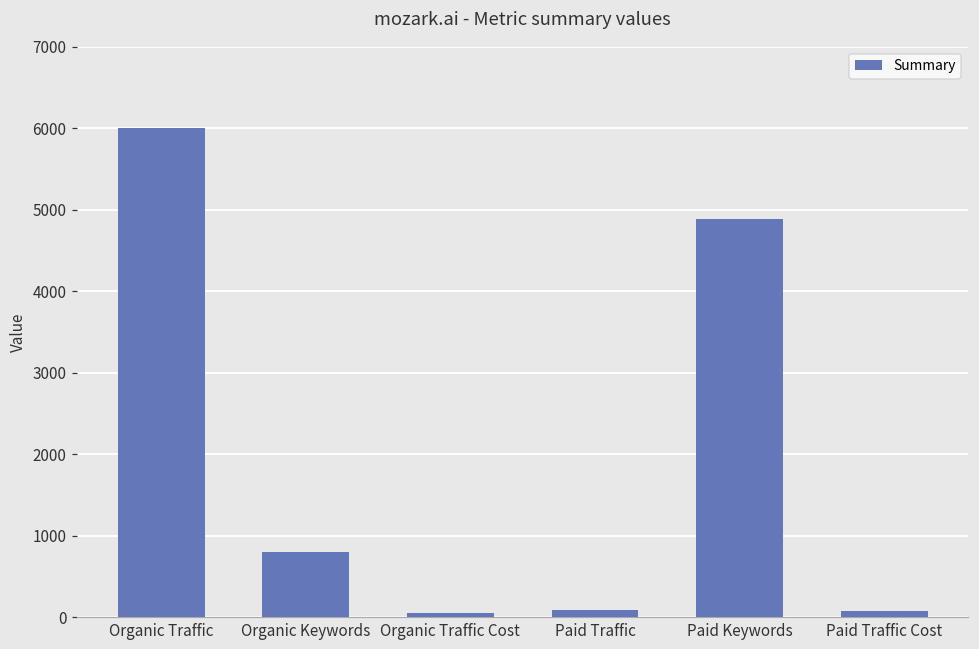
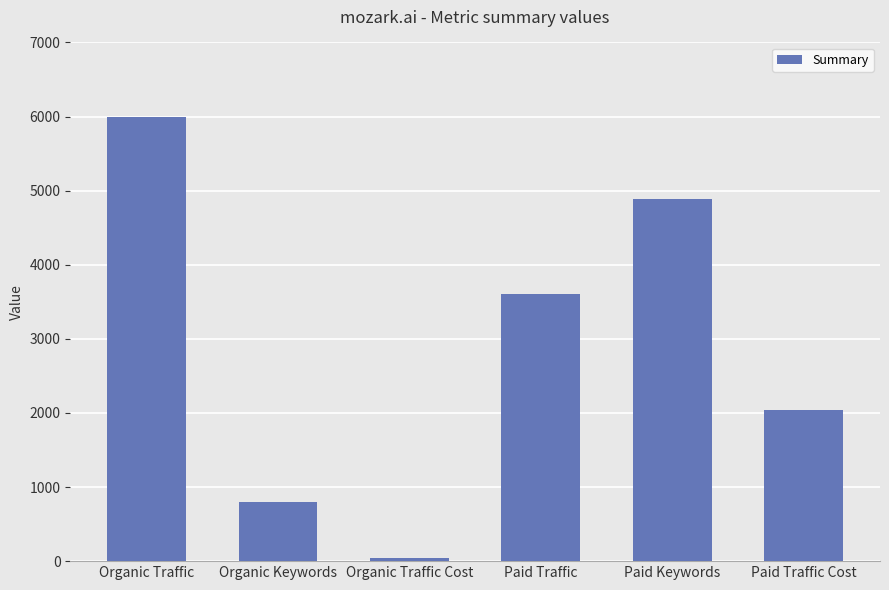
  {
    "Organic Traffic": 6000,
    "Organic Keywords": 800,
    "Organic Traffic Cost": 0,
-   "Paid Traffic": 100,
+   "Paid Traffic": 3600,
    "Paid Keywords": 4900,
-   "Paid Traffic Cost": 100
+   "Paid Traffic Cost": 2000
  }
